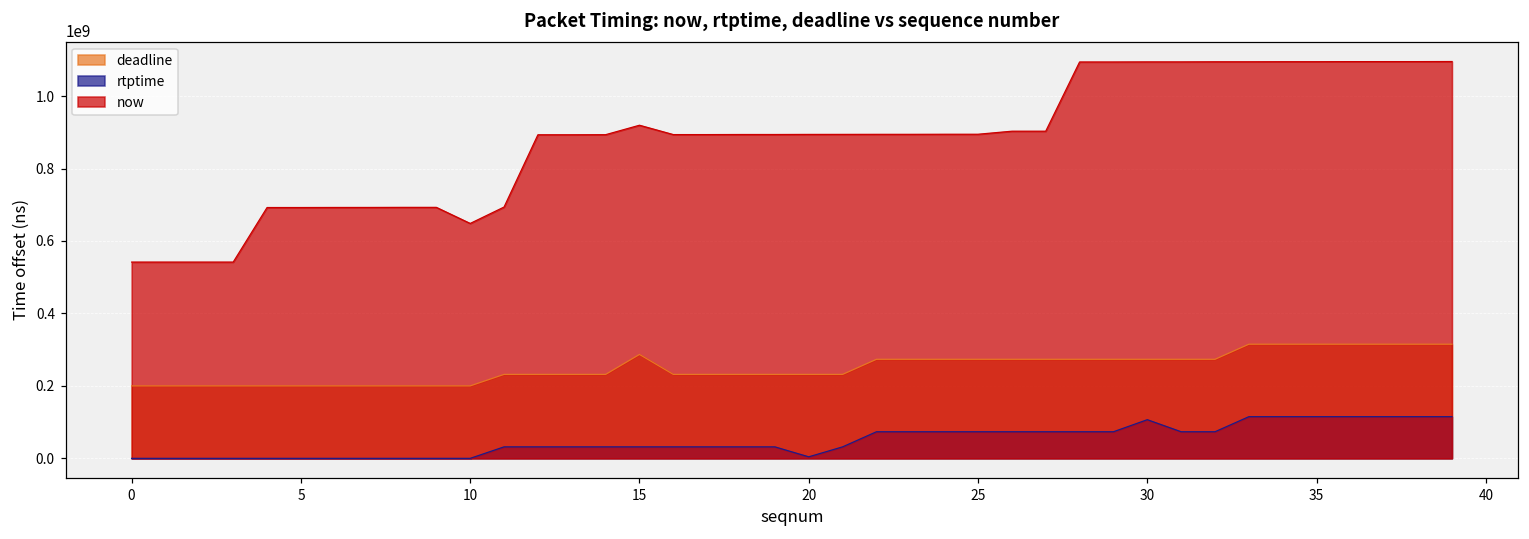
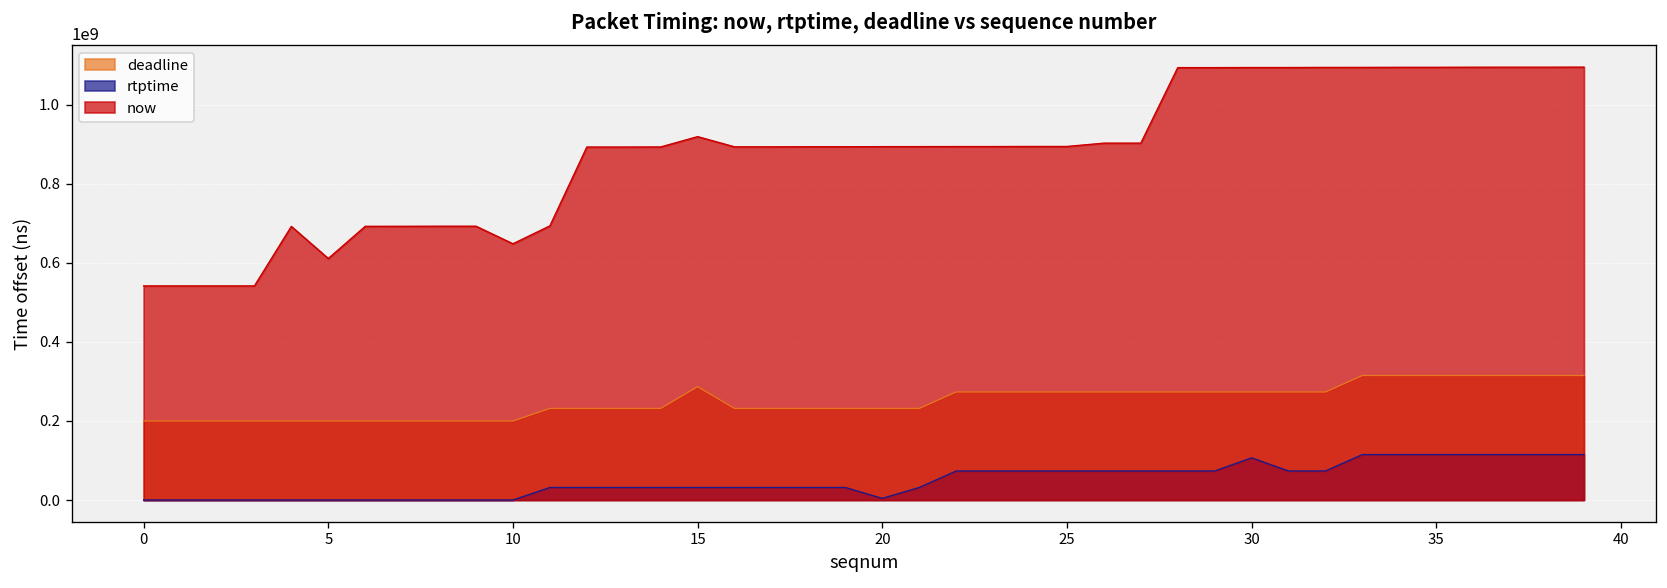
  {
    "deadline": {
      "0": 200000000,
      "5": 200000000,
      "10": 200000000,
      "15": 290000000,
      "20": 230000000,
      "25": 270000000,
      "30": 270000000,
      "35": 320000000
    },
    "rtptime": {
      "0": 0,
      "5": 0,
      "10": 0,
      "15": 30000000,
      "20": 0,
      "25": 70000000,
      "30": 110000000,
      "35": 120000000
    },
    "now": {
      "0": 540000000,
-     "5": 690000000,
+     "5": 610000000,
      "10": 650000000,
      "15": 920000000,
      "20": 890000000,
      "25": 890000000,
      "30": 1090000000,
      "35": 1090000000
    }
  }
